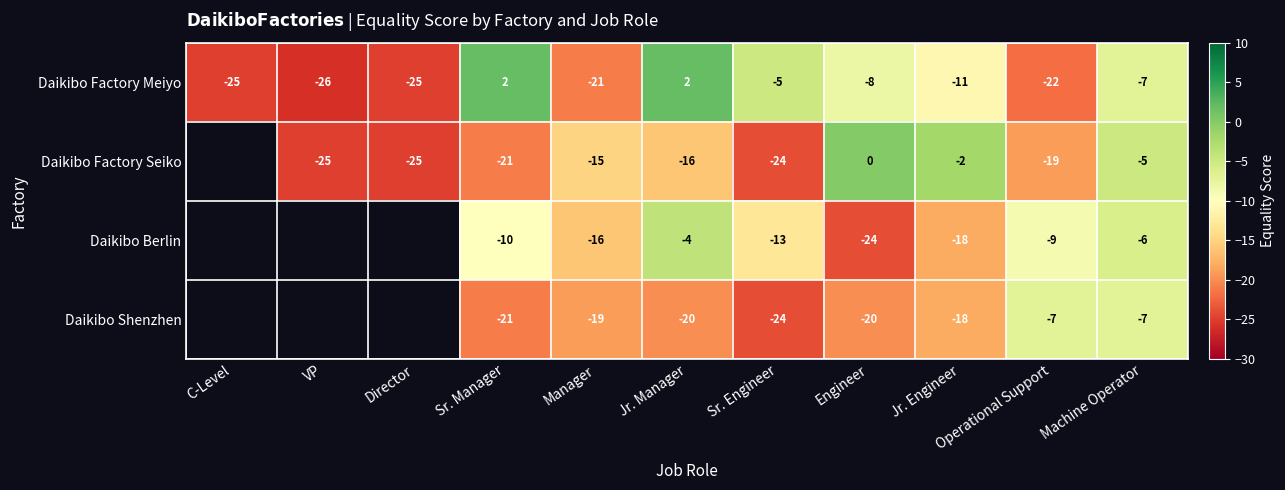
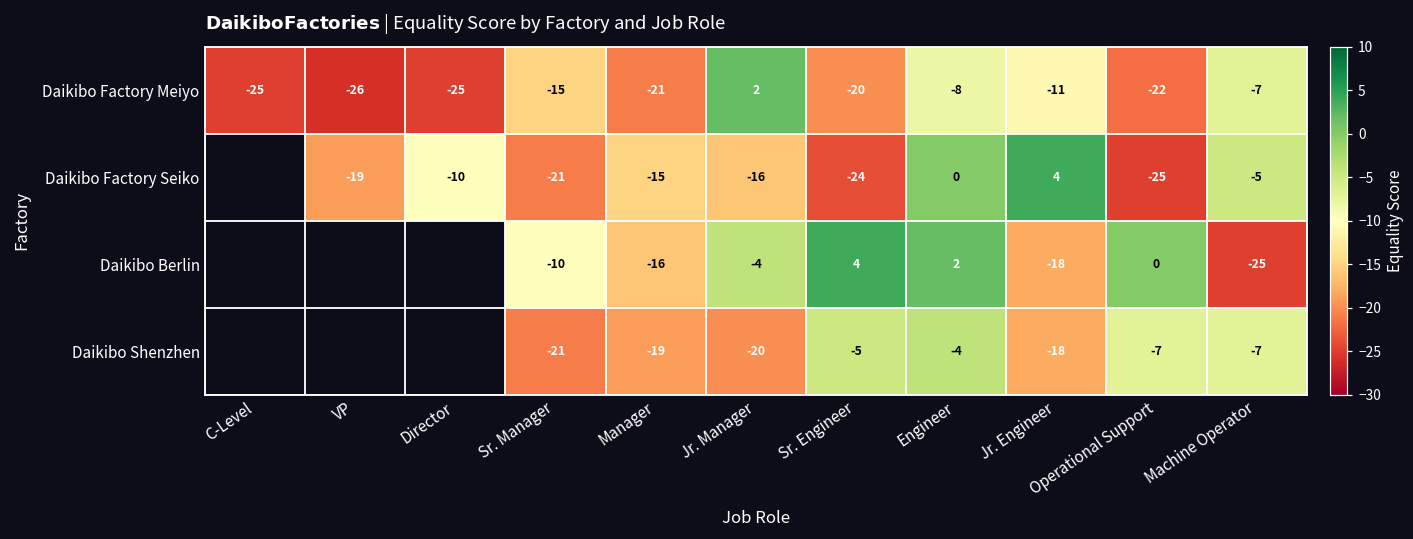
  {
    "Daikibo Factory Meiyo": {
      "C-Level": -25,
      "VP": -26,
      "Director": -25,
-     "Sr. Manager": 2,
+     "Sr. Manager": -15,
      "Manager": -21,
      "Jr. Manager": 2,
-     "Sr. Engineer": -5,
+     "Sr. Engineer": -20,
      "Engineer": -8,
      "Jr. Engineer": -11,
      "Operational Support": -22,
      "Machine Operator": -7
    },
    "Daikibo Factory Seiko": {
-     "VP": -25,
-     "Director": -25,
+     "VP": -19,
+     "Director": -10,
      "Sr. Manager": -21,
      "Manager": -15,
      "Jr. Manager": -16,
      "Sr. Engineer": -24,
      "Engineer": 0,
-     "Jr. Engineer": -2,
-     "Operational Support": -19,
+     "Jr. Engineer": 4,
+     "Operational Support": -25,
      "Machine Operator": -5
    },
    "Daikibo Berlin": {
      "Sr. Manager": -10,
      "Manager": -16,
      "Jr. Manager": -4,
-     "Sr. Engineer": -13,
-     "Engineer": -24,
+     "Sr. Engineer": 4,
+     "Engineer": 2,
      "Jr. Engineer": -18,
-     "Operational Support": -9,
-     "Machine Operator": -6
+     "Operational Support": 0,
+     "Machine Operator": -25
    },
    "Daikibo Shenzhen": {
      "Sr. Manager": -21,
      "Manager": -19,
      "Jr. Manager": -20,
-     "Sr. Engineer": -24,
-     "Engineer": -20,
+     "Sr. Engineer": -5,
+     "Engineer": -4,
      "Jr. Engineer": -18,
      "Operational Support": -7,
      "Machine Operator": -7
    }
  }
